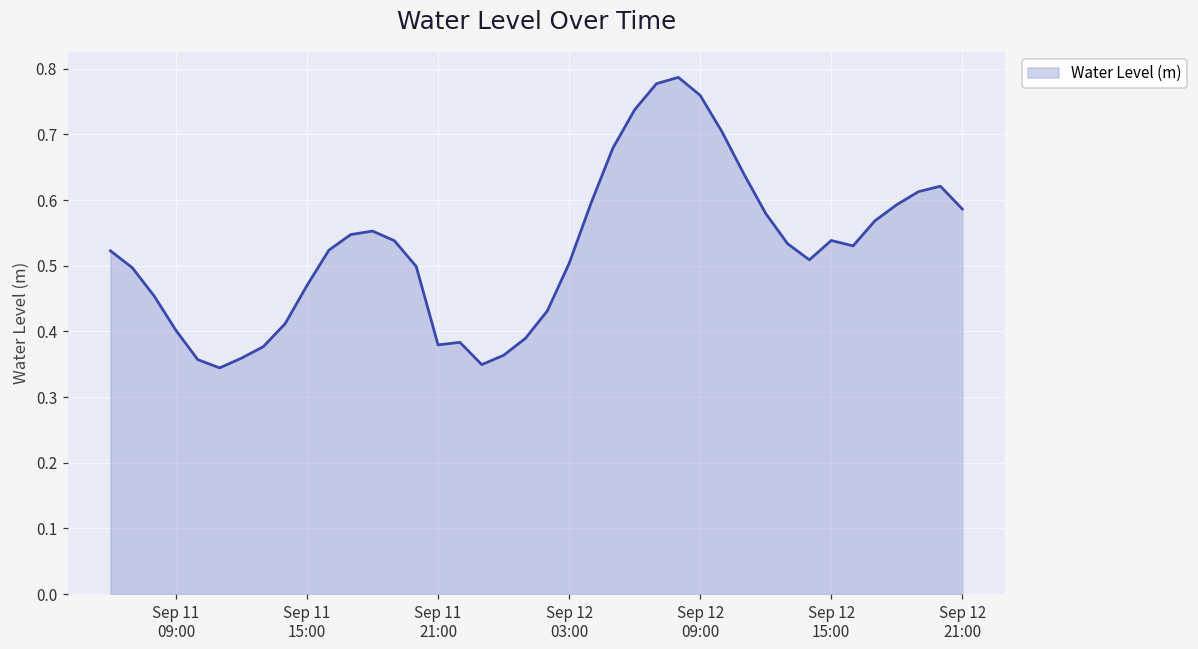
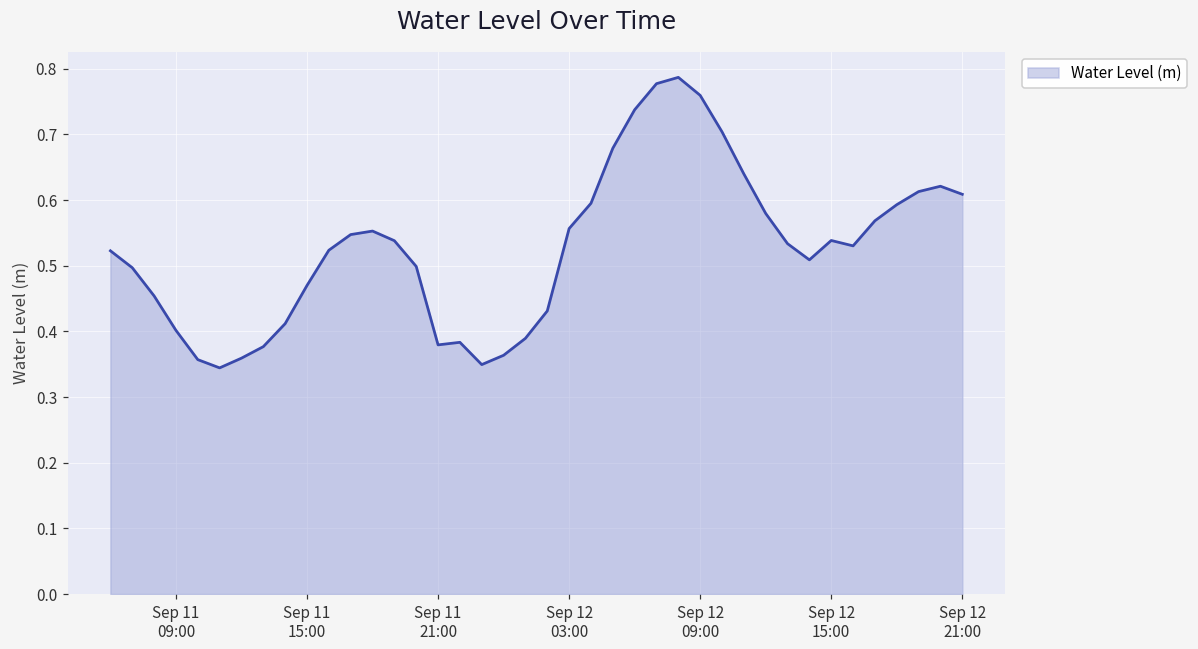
  {
    "Sep 11 09:00": 0.40,
    "Sep 11 15:00": 0.47,
    "Sep 11 21:00": 0.38,
-   "Sep 12 03:00": 0.50,
+   "Sep 12 03:00": 0.56,
    "Sep 12 09:00": 0.76,
    "Sep 12 15:00": 0.54,
-   "Sep 12 21:00": 0.59
+   "Sep 12 21:00": 0.61
  }
